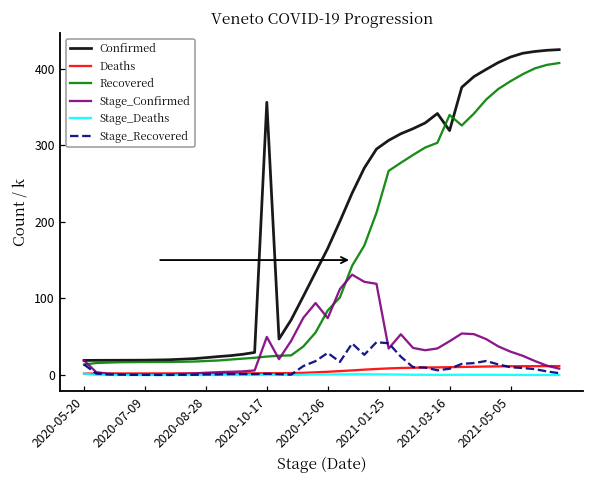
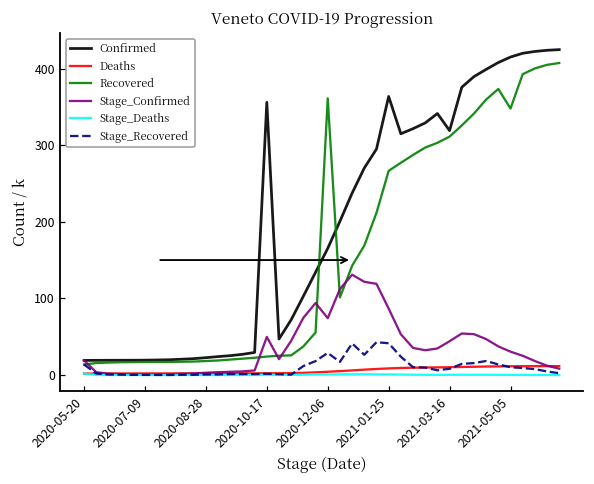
  {
    "Confirmed": {
      "2020-08-28": 20,
      "2020-10-17": 360,
      "2020-12-06": 170,
-     "2021-01-25": 310,
+     "2021-01-25": 360,
      "2021-03-16": 320,
      "2021-05-05": 410
    },
    "Deaths": {
      "2021-01-25": 10
    },
    "Recovered": {
      "2020-08-28": 20,
      "2020-10-17": 20,
-     "2020-12-06": 80,
+     "2020-12-06": 360,
      "2021-01-25": 270,
-     "2021-03-16": 340,
-     "2021-05-05": 380
+     "2021-03-16": 310,
+     "2021-05-05": 350
    },
    "Stage_Confirmed": {
      "2020-10-17": 50,
      "2020-12-06": 70,
-     "2021-01-25": 30,
+     "2021-01-25": 90,
      "2021-03-16": 40,
      "2021-05-05": 30
    },
    "Stage_Deaths": {
      "2021-01-25": 0,
      "2021-03-16": 0,
      "2021-05-05": 0
    },
    "Stage_Recovered": {
      "2020-12-06": 30,
      "2021-01-25": 40
    }
  }
